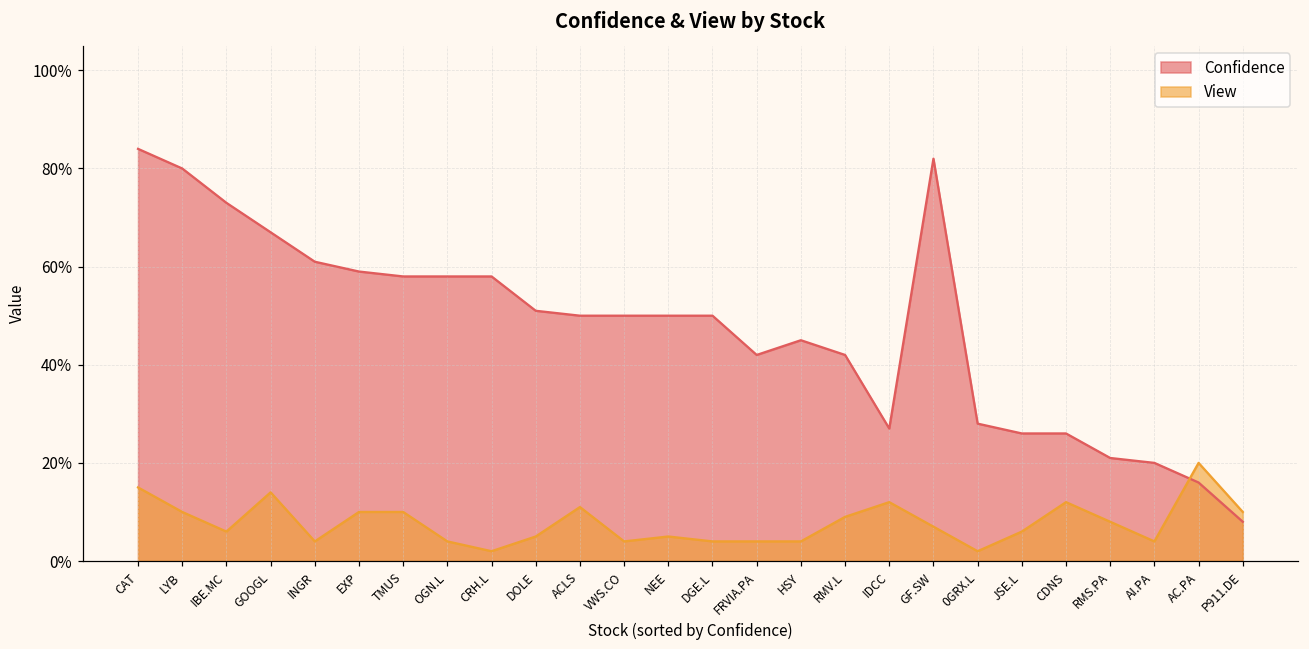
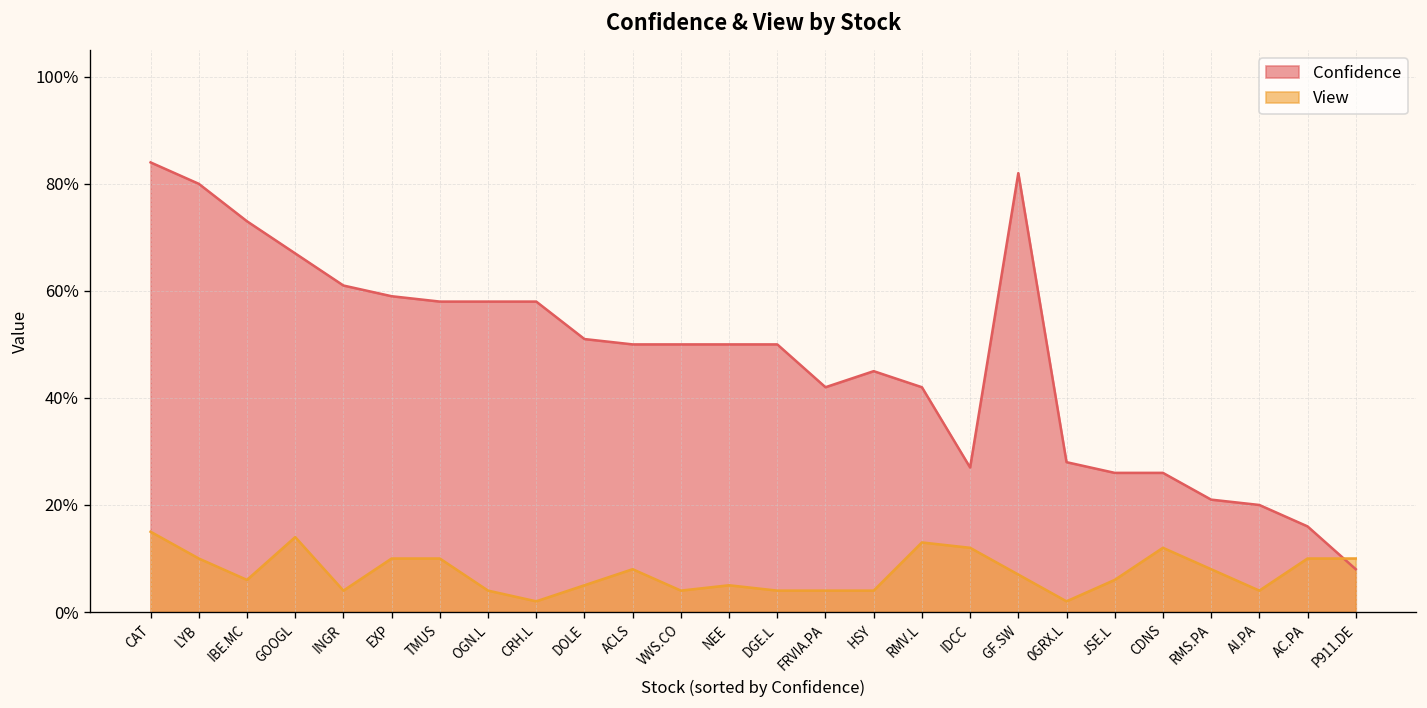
  {
    "Confidence": {
      "CAT": "84%",
      "LYB": "80%",
      "IBE.MC": "73%",
      "GOOGL": "67%",
      "INGR": "61%",
      "EXP": "59%",
      "TMUS": "58%",
      "OGN.L": "58%",
      "CRH.L": "58%",
      "DOLE": "51%",
      "ACLS": "50%",
      "VWS.CO": "50%",
      "NEE": "50%",
      "DGE.L": "50%",
      "FRVIA.PA": "42%",
      "HSY": "45%",
      "RMV.L": "42%",
      "IDCC": "27%",
      "GF.SW": "82%",
      "0GRX.L": "28%",
      "JSE.L": "26%",
      "CDNS": "26%",
      "RMS.PA": "21%",
      "AI.PA": "20%",
      "AC.PA": "16%",
      "P911.DE": "8%"
    },
    "View": {
      "CAT": "15%",
      "LYB": "10%",
      "IBE.MC": "6%",
      "GOOGL": "14%",
      "INGR": "4%",
      "EXP": "10%",
      "TMUS": "10%",
      "OGN.L": "4%",
      "CRH.L": "2%",
      "DOLE": "5%",
-     "ACLS": "11%",
+     "ACLS": "8%",
      "VWS.CO": "4%",
      "NEE": "5%",
      "DGE.L": "4%",
      "FRVIA.PA": "4%",
      "HSY": "4%",
-     "RMV.L": "9%",
+     "RMV.L": "13%",
      "IDCC": "12%",
      "GF.SW": "7%",
      "0GRX.L": "2%",
      "JSE.L": "6%",
      "CDNS": "12%",
      "RMS.PA": "8%",
      "AI.PA": "4%",
-     "AC.PA": "20%",
+     "AC.PA": "10%",
      "P911.DE": "10%"
    }
  }
